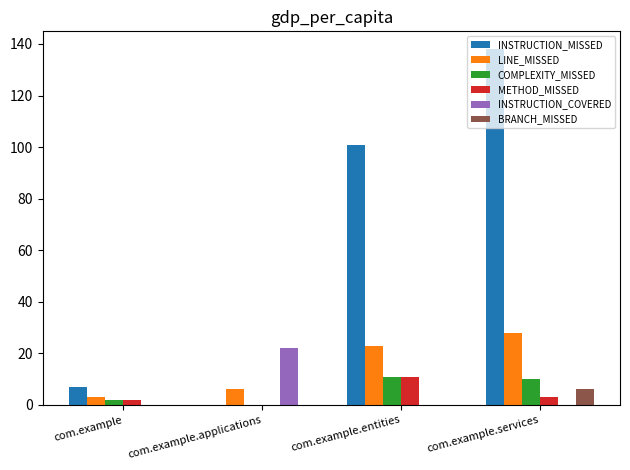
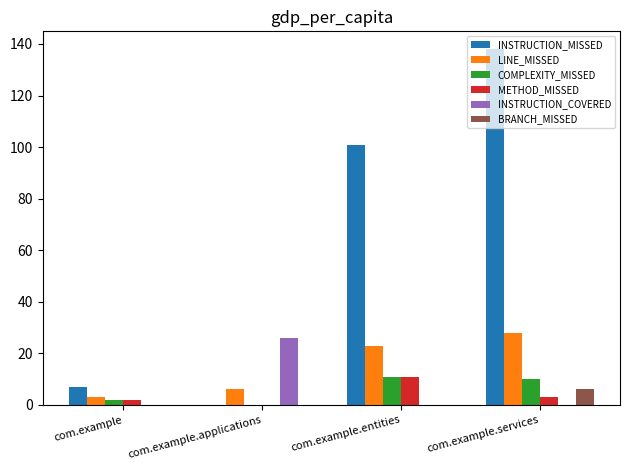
  {
    "INSTRUCTION_MISSED": {
      "com.example": 7,
      "com.example.applications": 0,
      "com.example.entities": 101
    },
    "LINE_MISSED": {
      "com.example": 3,
      "com.example.applications": 6,
      "com.example.entities": 23,
      "com.example.services": 28
    },
    "COMPLEXITY_MISSED": {
      "com.example": 2,
      "com.example.applications": 0,
      "com.example.entities": 11,
      "com.example.services": 10
    },
    "METHOD_MISSED": {
      "com.example": 2,
      "com.example.applications": 0,
      "com.example.entities": 11,
      "com.example.services": 3
    },
    "INSTRUCTION_COVERED": {
      "com.example": 0,
-     "com.example.applications": 22,
+     "com.example.applications": 26,
      "com.example.entities": 0,
      "com.example.services": 0
    },
    "BRANCH_MISSED": {
      "com.example": 0,
      "com.example.applications": 0,
      "com.example.entities": 0,
      "com.example.services": 6
    }
  }
